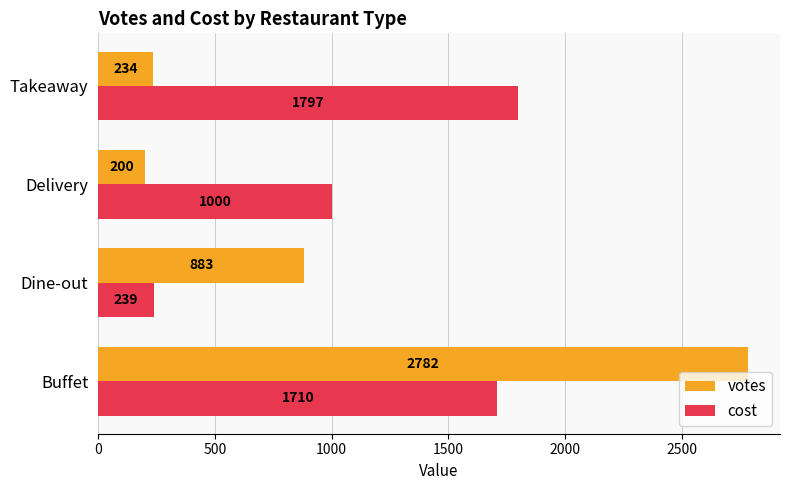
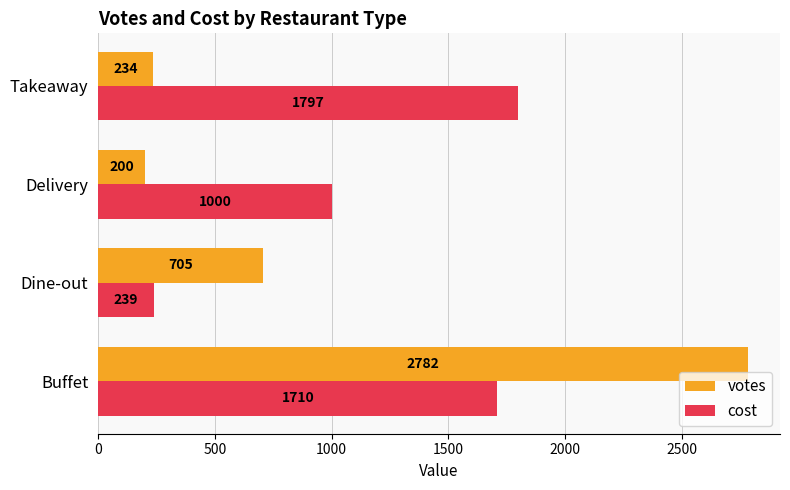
  {
    "votes": {
      "Takeaway": 234,
      "Delivery": 200,
-     "Dine-out": 883,
+     "Dine-out": 705,
      "Buffet": 2782
    },
    "cost": {
      "Takeaway": 1797,
      "Delivery": 1000,
      "Dine-out": 239,
      "Buffet": 1710
    }
  }
